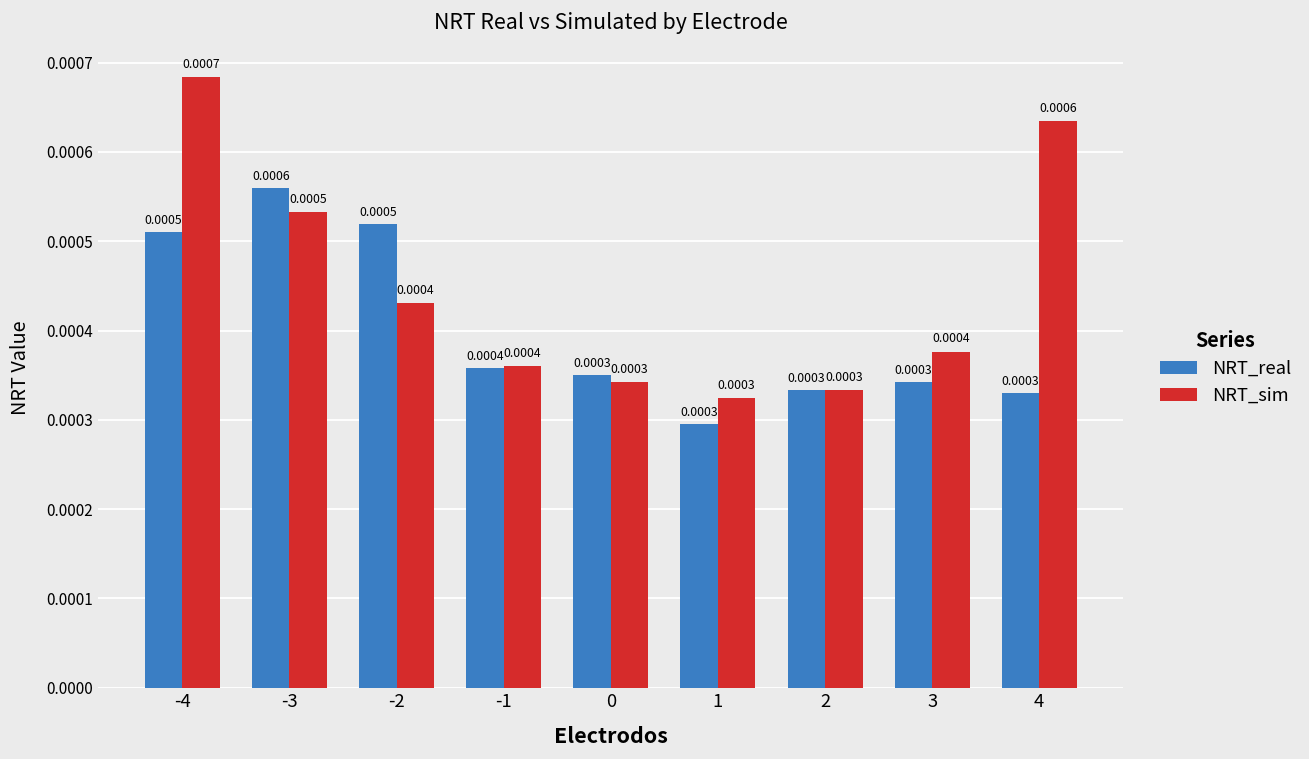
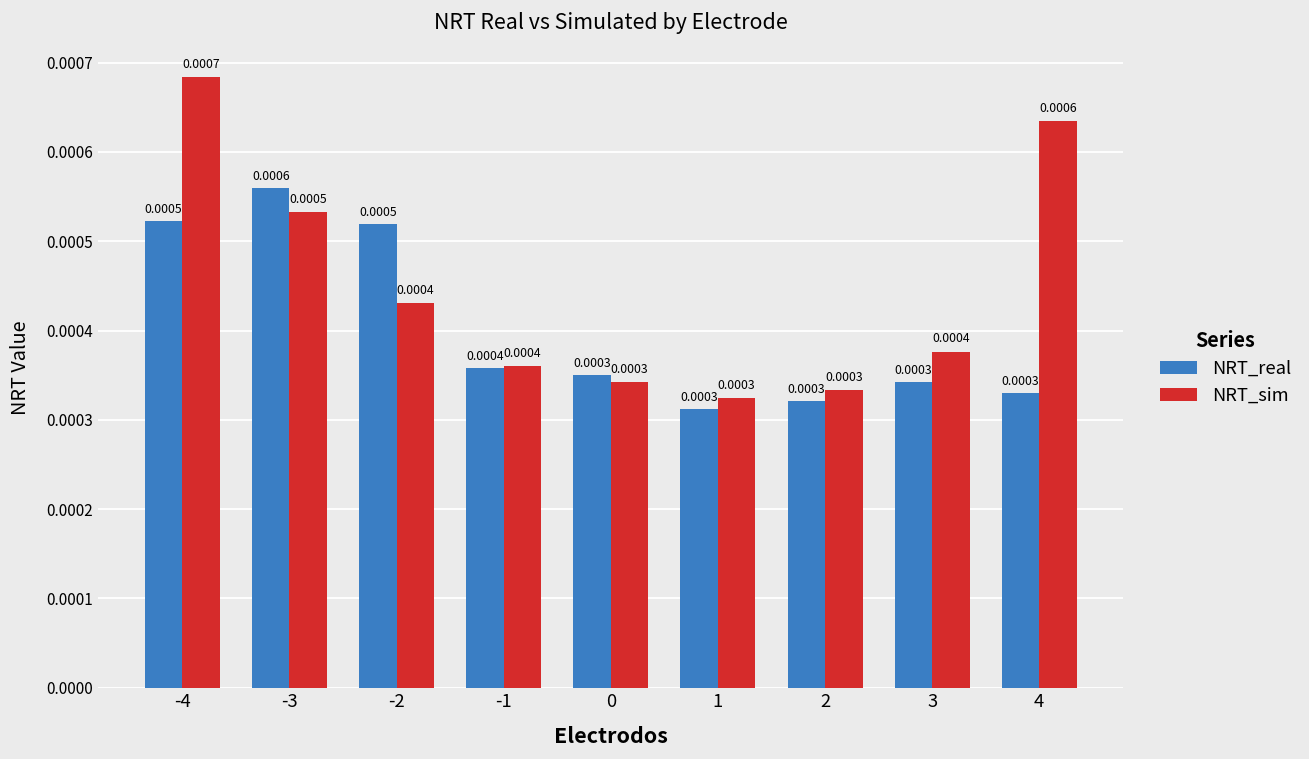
  {
    "NRT_real": {
-     "-4": 0.00051,
-     "1": 0.00030,
-     "2": 0.00033
+     "-4": 0.00052,
+     "1": 0.00031,
+     "2": 0.00032
    },
    "NRT_sim": {
      "-4": 0.0007,
      "-3": 0.0005,
      "-2": 0.0004,
      "-1": 0.0004,
      "0": 0.0003,
      "1": 0.0003,
      "2": 0.0003,
      "3": 0.0004,
      "4": 0.0006
    }
  }
